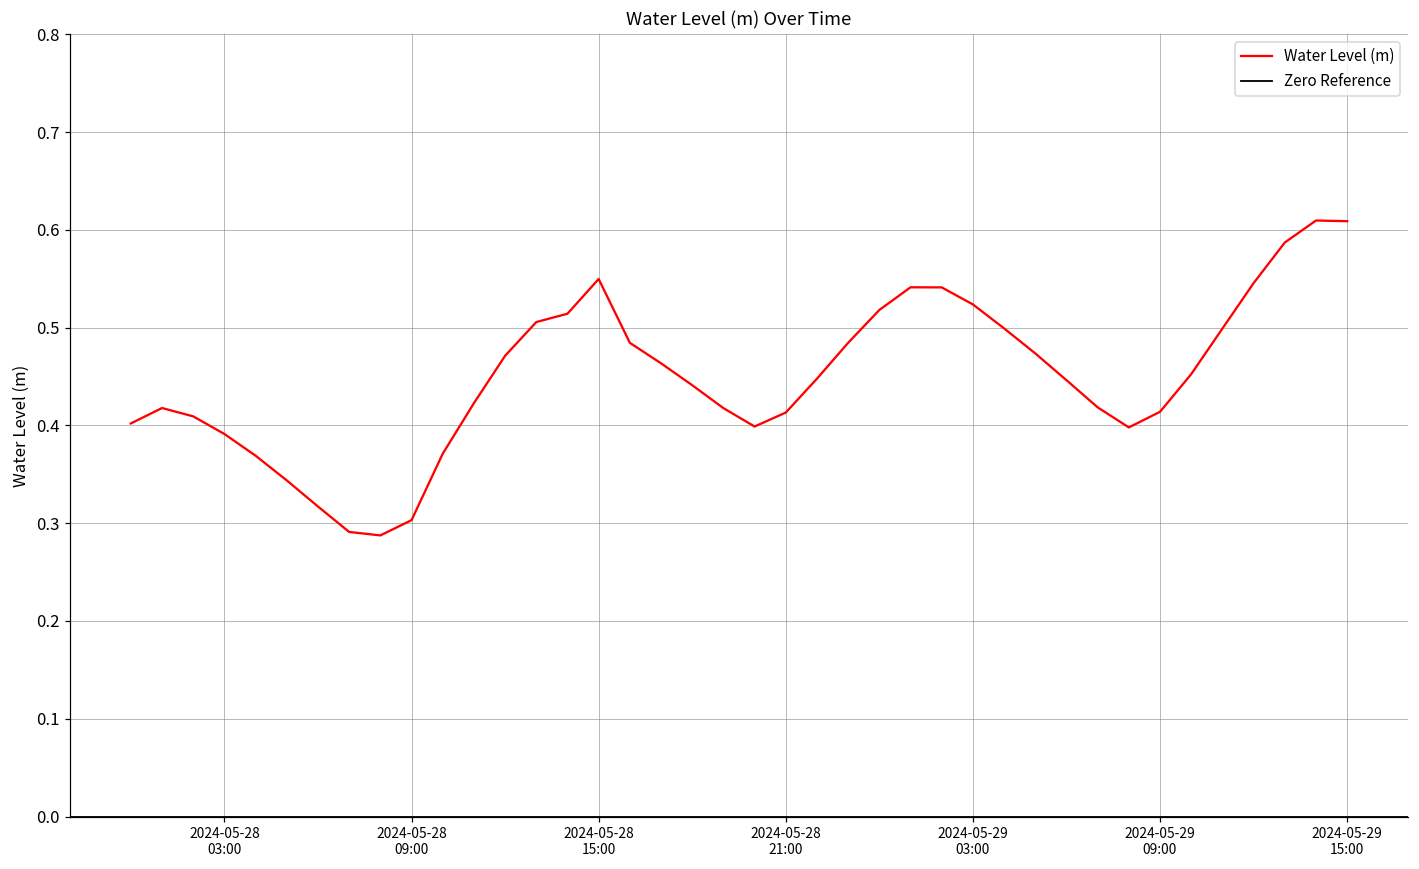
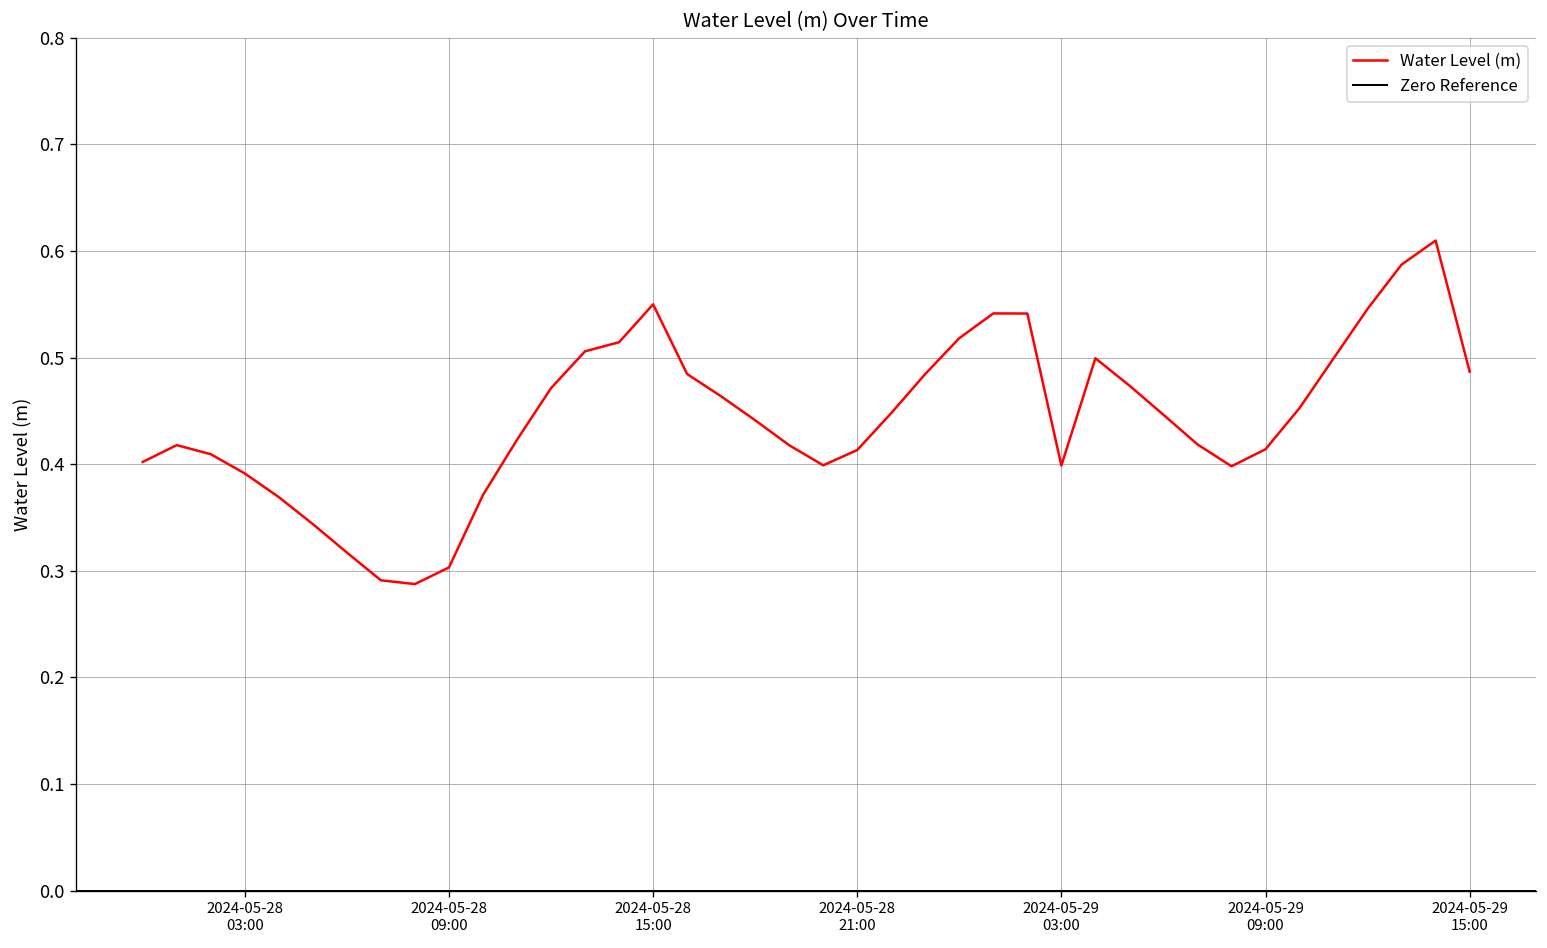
  {
    "2024-05-28 03:00": 0.39,
    "2024-05-28 09:00": 0.30,
    "2024-05-28 15:00": 0.55,
    "2024-05-28 21:00": 0.41,
-   "2024-05-29 03:00": 0.52,
+   "2024-05-29 03:00": 0.40,
    "2024-05-29 09:00": 0.41,
-   "2024-05-29 15:00": 0.61
+   "2024-05-29 15:00": 0.49
  }
